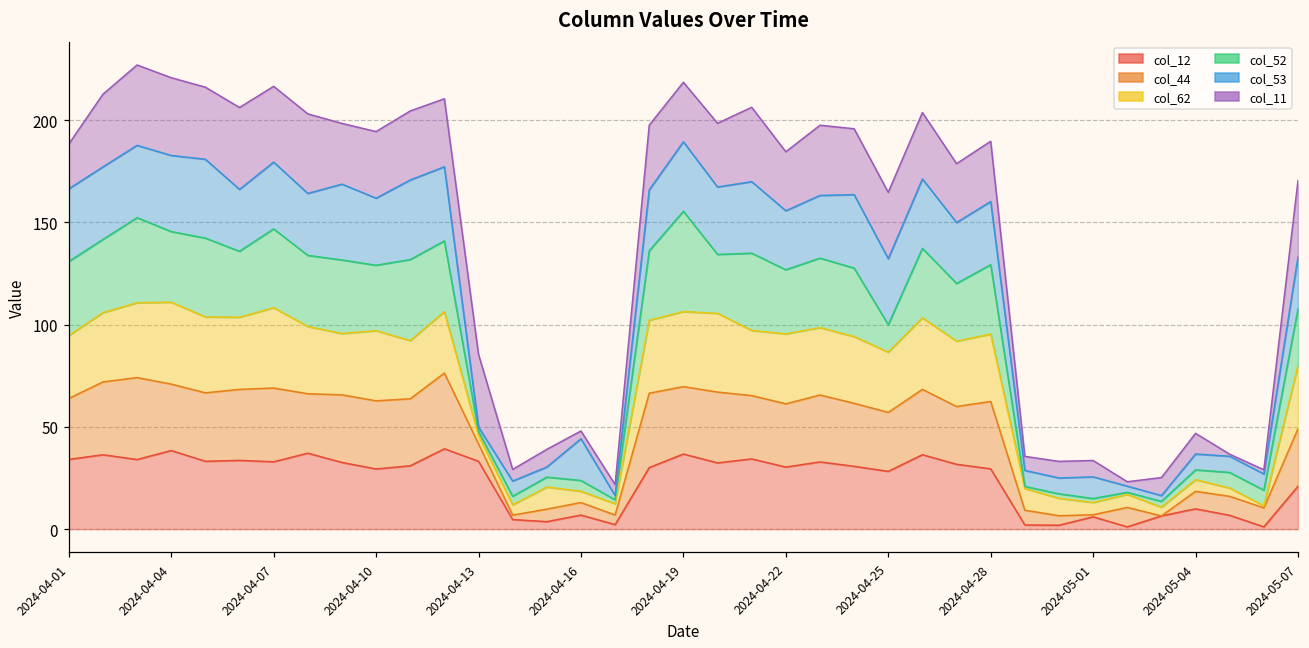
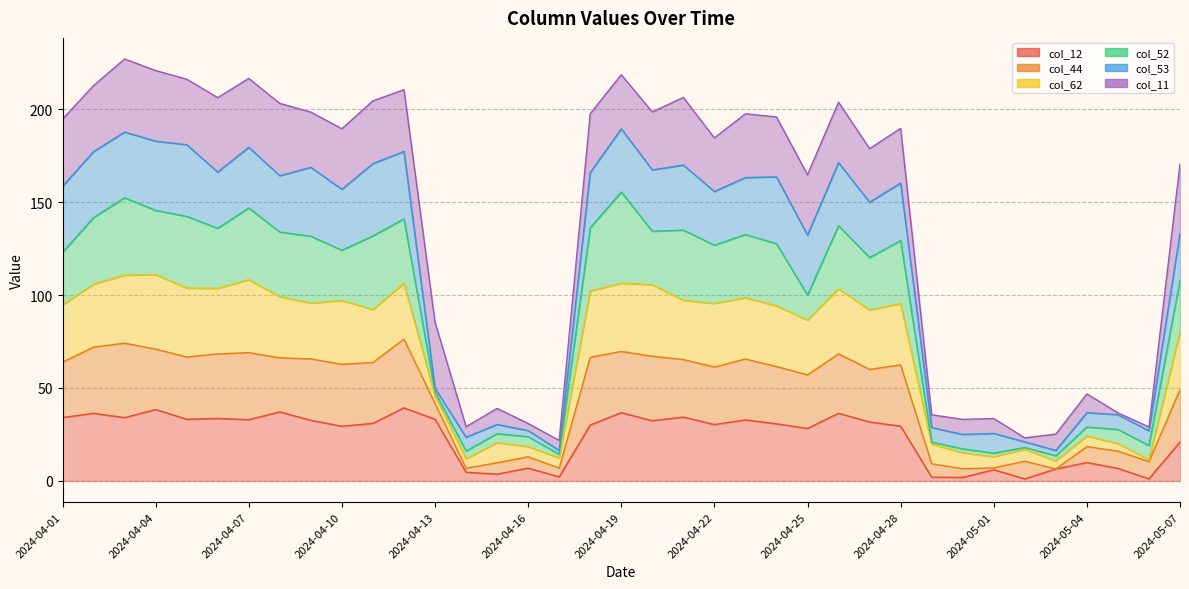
  {
    "col_52": {
-     "2024-04-01": 36,
+     "2024-04-01": 28,
      "2024-04-04": 35,
      "2024-04-07": 39,
-     "2024-04-10": 32,
+     "2024-04-10": 27,
      "2024-04-13": 2,
      "2024-04-16": 5,
      "2024-04-19": 49,
      "2024-04-22": 31,
      "2024-04-25": 13,
      "2024-04-28": 34,
      "2024-05-01": 2,
      "2024-05-04": 5,
      "2024-05-07": 28
    },
    "col_53": {
      "2024-04-01": 36,
      "2024-04-04": 37,
      "2024-04-07": 33,
      "2024-04-10": 33,
      "2024-04-13": 2,
-     "2024-04-16": 20,
+     "2024-04-16": 3,
      "2024-04-19": 34,
      "2024-04-22": 29,
      "2024-04-25": 32,
      "2024-04-28": 31,
      "2024-05-01": 11,
      "2024-05-04": 8,
      "2024-05-07": 25
    },
    "col_11": {
-     "2024-04-01": 22,
+     "2024-04-01": 36,
      "2024-04-04": 38,
      "2024-04-07": 37,
      "2024-04-10": 33,
      "2024-04-13": 36,
      "2024-04-16": 4,
      "2024-04-19": 29,
      "2024-04-22": 29,
      "2024-04-25": 32,
      "2024-04-28": 29,
      "2024-05-01": 8,
      "2024-05-04": 10,
      "2024-05-07": 37
    }
  }
